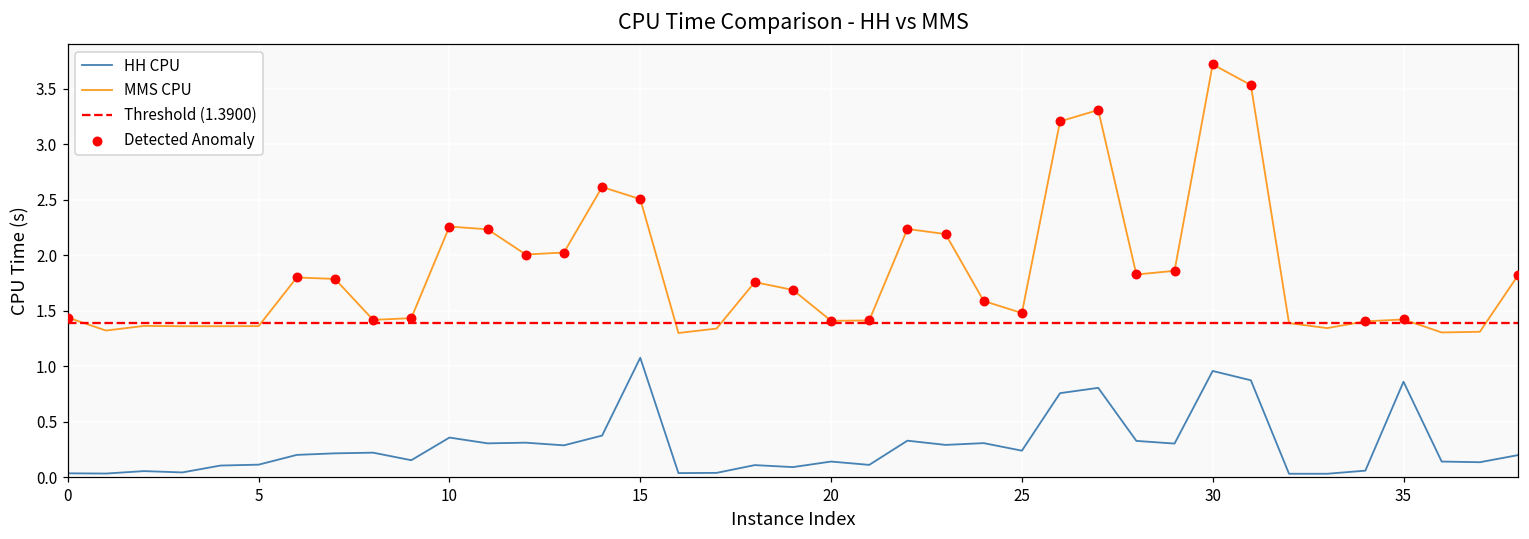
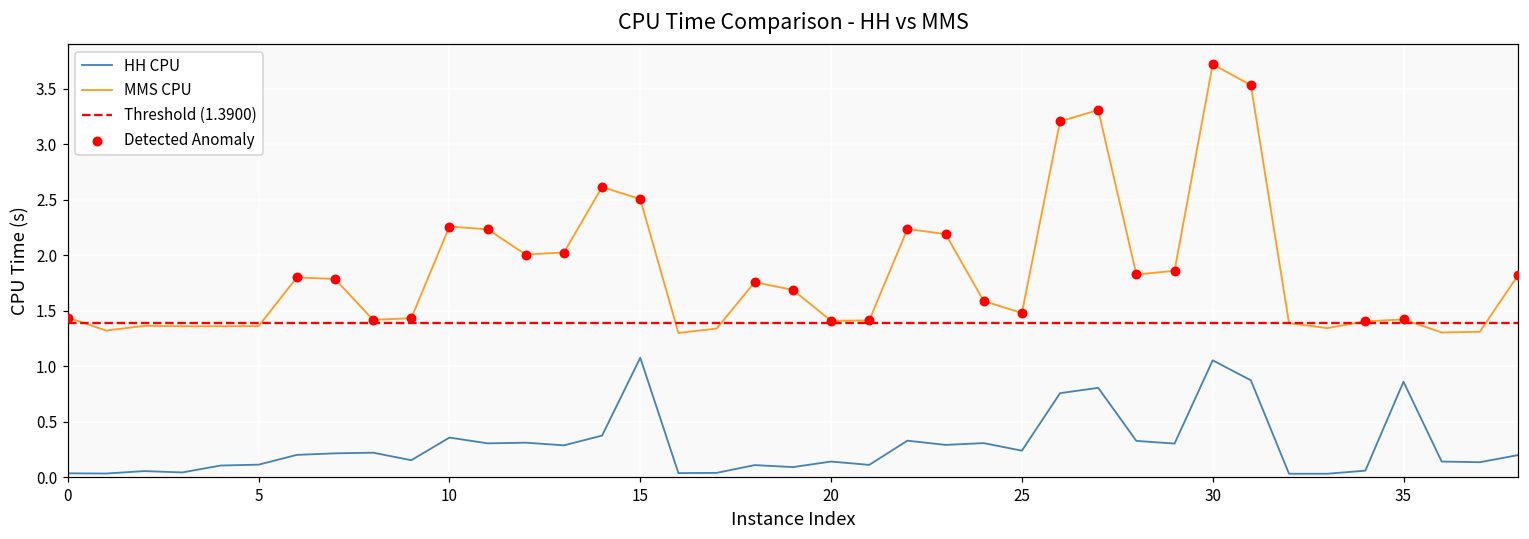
  {
    "HH CPU": {
      "0": 0.03,
      "5": 0.11,
      "10": 0.36,
      "15": 1.08,
      "20": 0.14,
      "25": 0.24,
-     "30": 0.96,
+     "30": 1.05,
      "35": 0.86
    },
    "MMS CPU": {
      "5": 1.36
    }
  }
